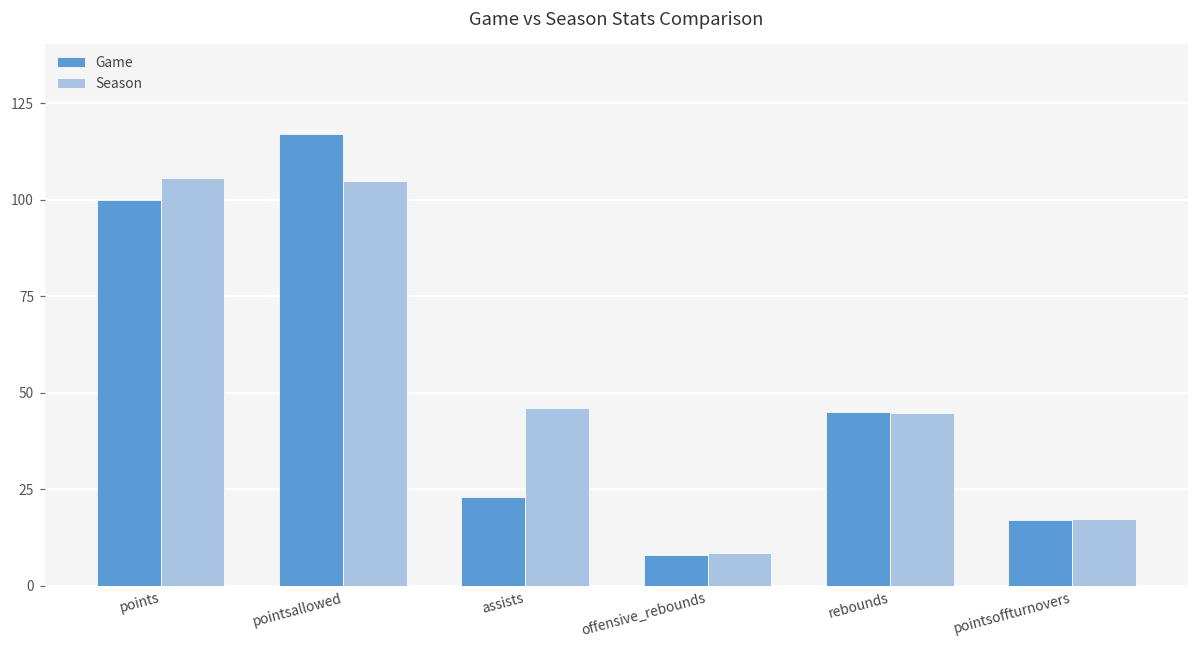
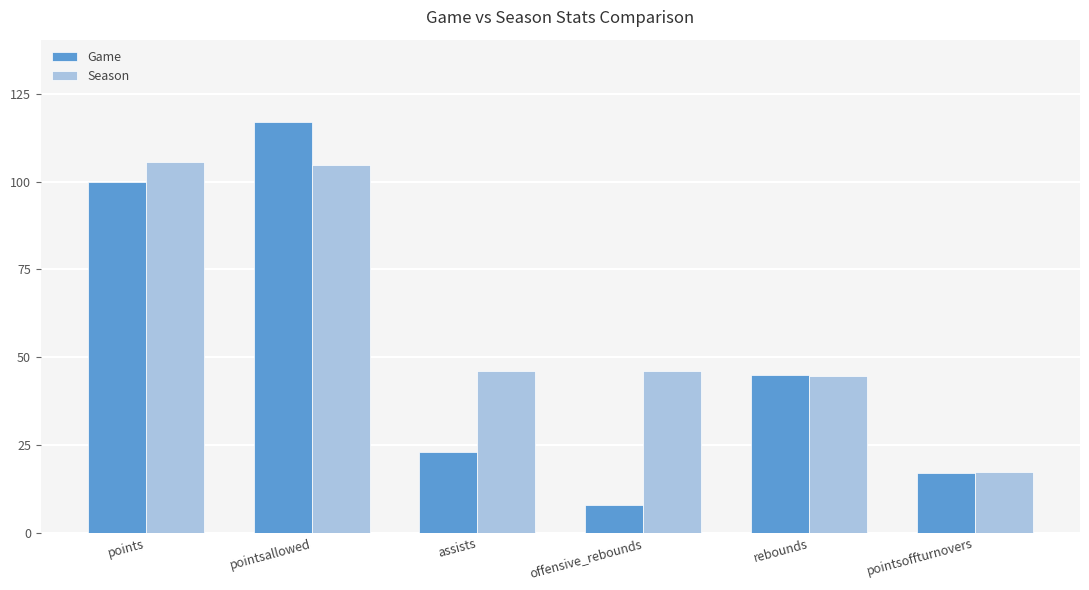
  {
    "Game": {
      "points": 100,
      "pointsallowed": 117,
      "assists": 23,
      "offensive_rebounds": 8,
      "rebounds": 45,
      "pointsoffturnovers": 17
    },
    "Season": {
      "points": 106,
      "pointsallowed": 105,
      "assists": 46,
-     "offensive_rebounds": 9,
+     "offensive_rebounds": 46,
      "rebounds": 45,
      "pointsoffturnovers": 17
    }
  }
